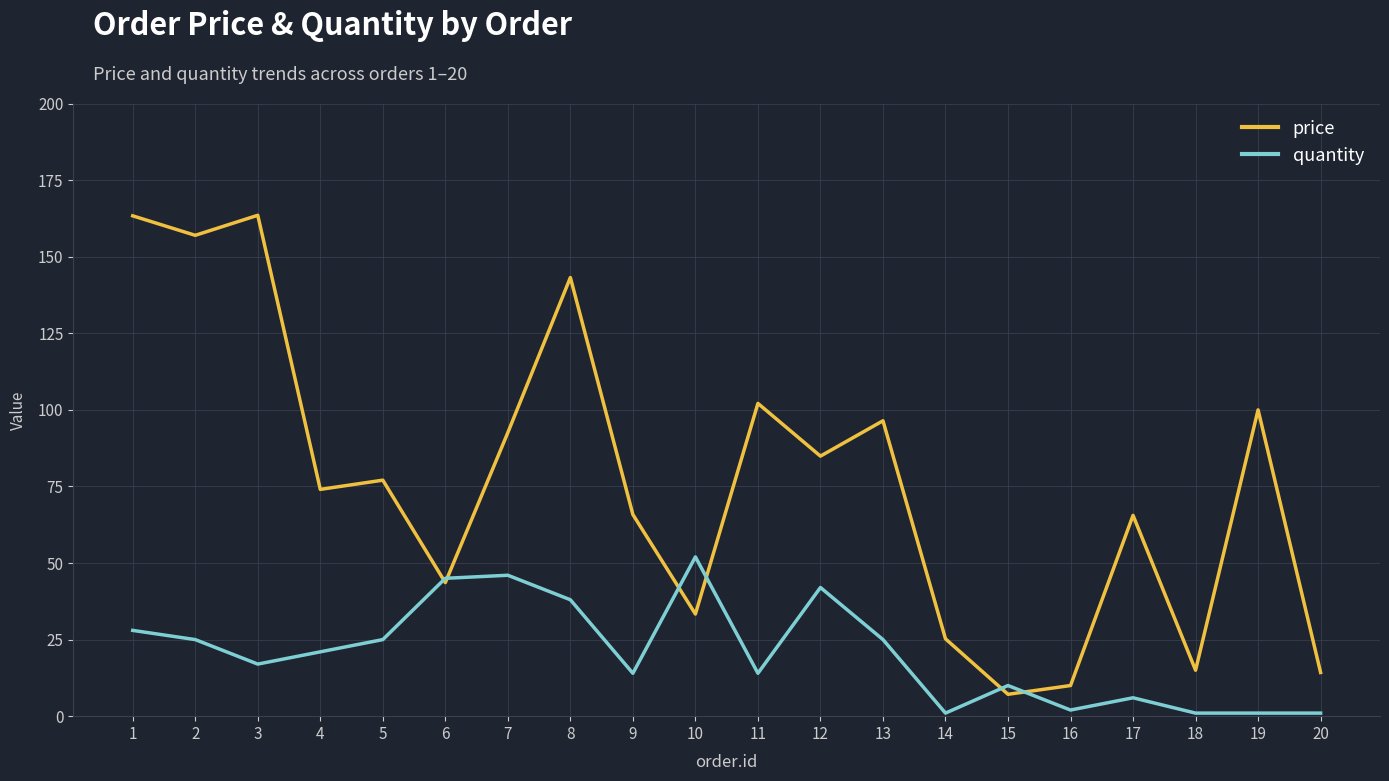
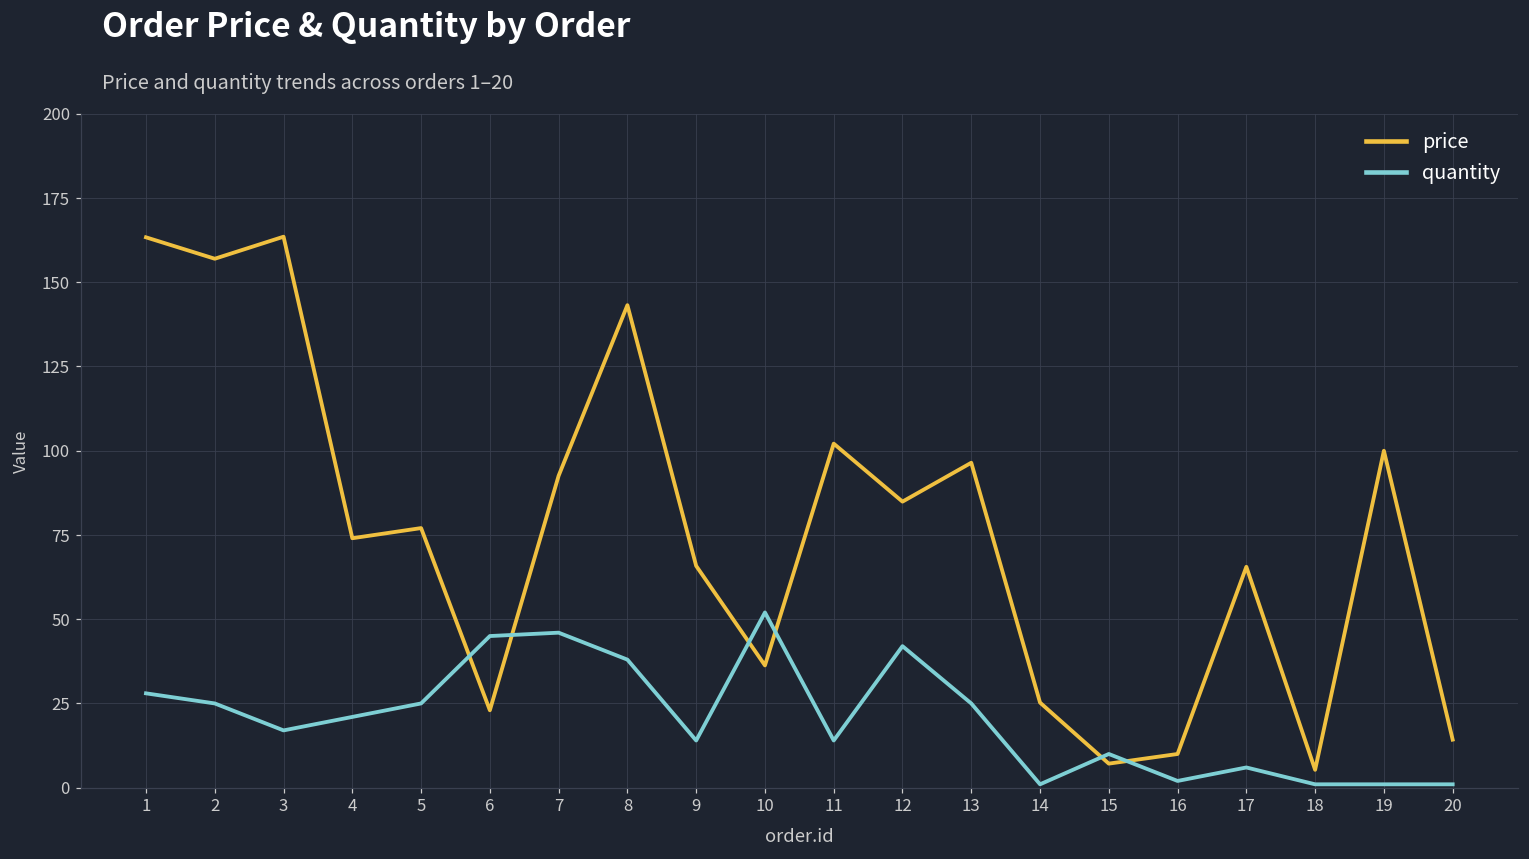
  {
    "price": {
      "1": 163,
      "2": 157,
      "3": 164,
      "4": 74,
      "5": 77,
-     "6": 44,
+     "6": 23,
      "7": 93,
      "8": 143,
      "9": 66,
-     "10": 33,
+     "10": 36,
      "11": 102,
      "12": 85,
      "13": 96,
      "14": 25,
      "15": 7,
      "16": 10,
      "17": 66,
-     "18": 15,
+     "18": 5,
      "19": 100,
      "20": 14
    },
    "quantity": {
      "1": 28,
      "2": 25,
      "3": 17,
      "4": 21,
      "5": 25,
      "6": 45,
      "7": 46,
      "8": 38,
      "9": 14,
      "10": 52,
      "11": 14,
      "12": 42,
      "13": 25,
      "14": 1,
      "15": 10,
      "16": 2,
      "17": 6,
      "18": 1,
      "19": 1,
      "20": 1
    }
  }
